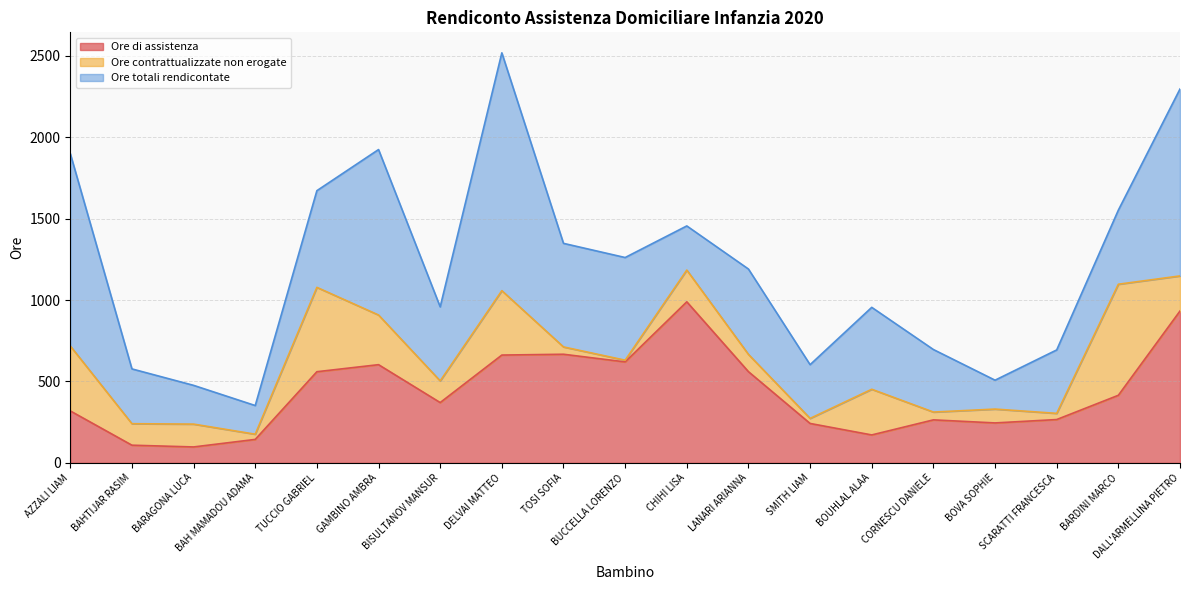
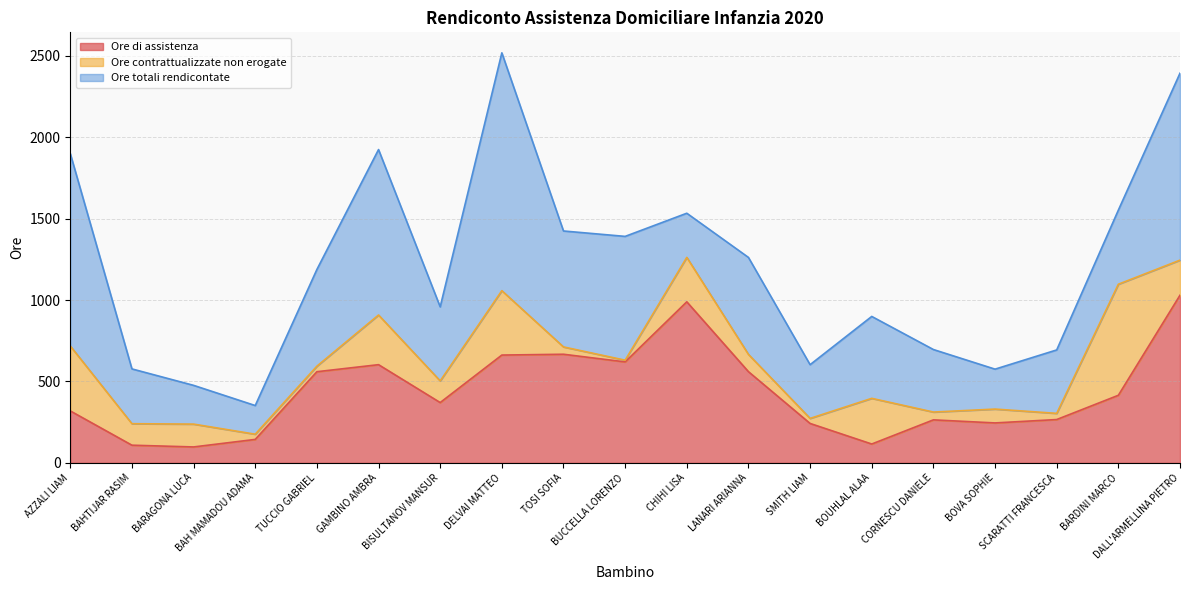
  {
    "Ore di assistenza": {
      "AZZALI LIAM": 320,
      "BAHTIJAR RASIM": 110,
      "BARAGONA LUCA": 100,
      "BAH MAMADOU ADAMA": 140,
      "TUCCIO GABRIEL": 560,
      "GAMBINO AMBRA": 600,
      "BISULTANOV MANSUR": 370,
      "DELVAI MATTEO": 660,
      "TOSI SOFIA": 670,
      "CHIHI LISA": 990,
      "LANARI ARIANNA": 560,
      "SMITH LIAM": 240,
-     "BOUHLAL ALAA": 170,
+     "BOUHLAL ALAA": 120,
      "CORNESCU DANIELE": 260,
      "BOVA SOPHIE": 250,
      "SCARATTI FRANCESCA": 270,
      "BARDINI MARCO": 420,
-     "DALL'ARMELLINA PIETRO": 930
+     "DALL'ARMELLINA PIETRO": 1030
    },
    "Ore contrattualizzate non erogate": {
      "AZZALI LIAM": 400,
      "BAHTIJAR RASIM": 130,
      "BARAGONA LUCA": 140,
      "BAH MAMADOU ADAMA": 30,
-     "TUCCIO GABRIEL": 520,
+     "TUCCIO GABRIEL": 30,
      "GAMBINO AMBRA": 310,
      "BISULTANOV MANSUR": 130,
      "DELVAI MATTEO": 400,
      "TOSI SOFIA": 50,
-     "CHIHI LISA": 200,
+     "CHIHI LISA": 270,
      "LANARI ARIANNA": 110,
      "SMITH LIAM": 30,
      "BOUHLAL ALAA": 280,
      "CORNESCU DANIELE": 50,
      "BOVA SOPHIE": 90,
      "SCARATTI FRANCESCA": 40,
      "BARDINI MARCO": 680,
      "DALL'ARMELLINA PIETRO": 220
    },
    "Ore totali rendicontate": {
      "AZZALI LIAM": 1180,
      "BAHTIJAR RASIM": 340,
      "BARAGONA LUCA": 240,
      "BAH MAMADOU ADAMA": 180,
      "TUCCIO GABRIEL": 590,
      "GAMBINO AMBRA": 1020,
      "BISULTANOV MANSUR": 450,
      "DELVAI MATTEO": 1460,
-     "TOSI SOFIA": 640,
-     "BUCCELLA LORENZO": 630,
+     "TOSI SOFIA": 710,
+     "BUCCELLA LORENZO": 760,
      "CHIHI LISA": 270,
-     "LANARI ARIANNA": 520,
+     "LANARI ARIANNA": 600,
      "SMITH LIAM": 330,
      "BOUHLAL ALAA": 500,
      "CORNESCU DANIELE": 380,
-     "BOVA SOPHIE": 180,
+     "BOVA SOPHIE": 250,
      "SCARATTI FRANCESCA": 390,
      "BARDINI MARCO": 460,
      "DALL'ARMELLINA PIETRO": 1150
    }
  }
